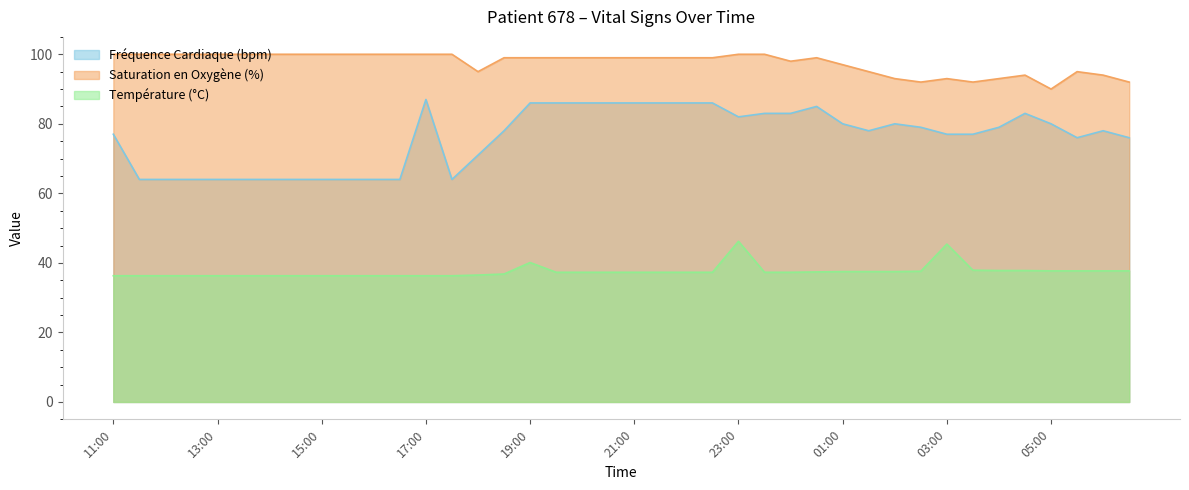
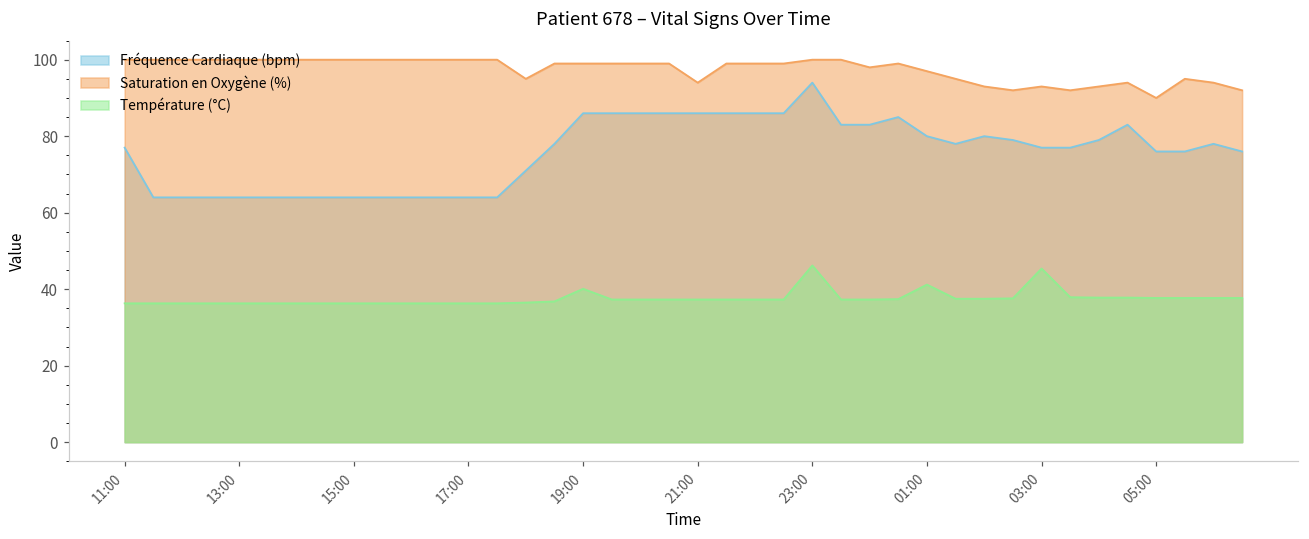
  {
    "Fréquence Cardiaque (bpm)": {
      "11:00": 77,
      "13:00": 64,
      "15:00": 64,
-     "17:00": 87,
+     "17:00": 64,
      "19:00": 86,
      "21:00": 86,
-     "23:00": 82,
+     "23:00": 94,
      "01:00": 80,
      "03:00": 77,
-     "05:00": 80
+     "05:00": 76
    },
    "Saturation en Oxygène (%)": {
      "11:00": 100,
      "13:00": 100,
      "15:00": 100,
      "17:00": 100,
      "19:00": 99,
-     "21:00": 99,
+     "21:00": 94,
      "23:00": 100,
      "01:00": 97,
      "03:00": 93,
      "05:00": 90
    },
    "Température (°C)": {
      "11:00": 36,
      "13:00": 36,
      "15:00": 36,
      "17:00": 36,
      "19:00": 40,
      "21:00": 37,
      "23:00": 46,
-     "01:00": 38,
+     "01:00": 41,
      "03:00": 45,
      "05:00": 38
    }
  }
